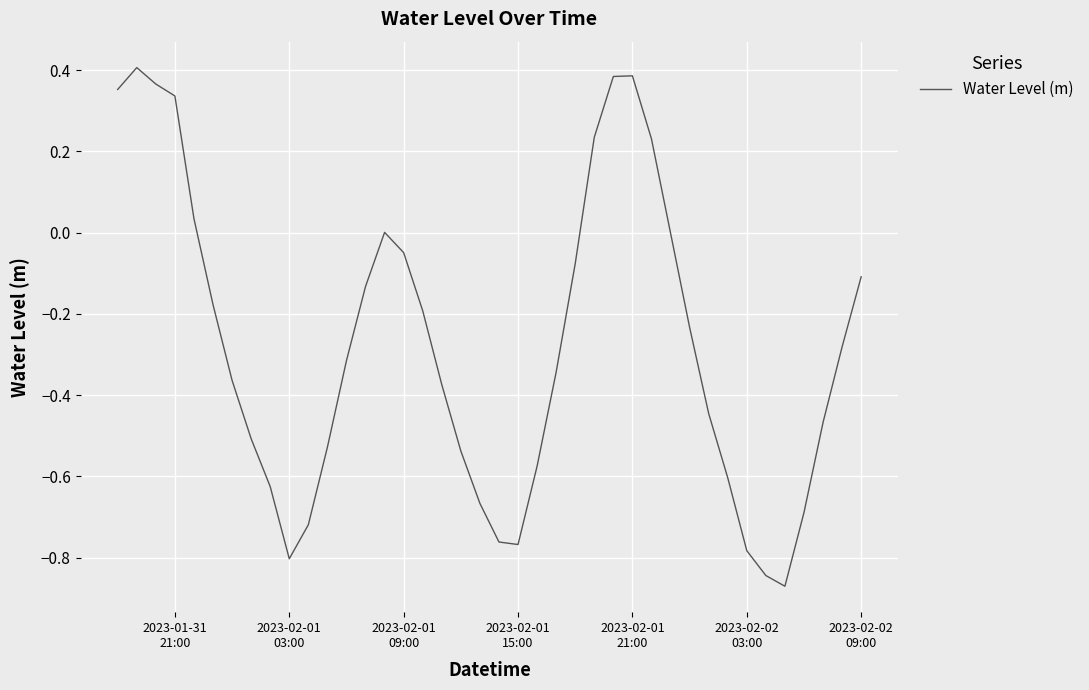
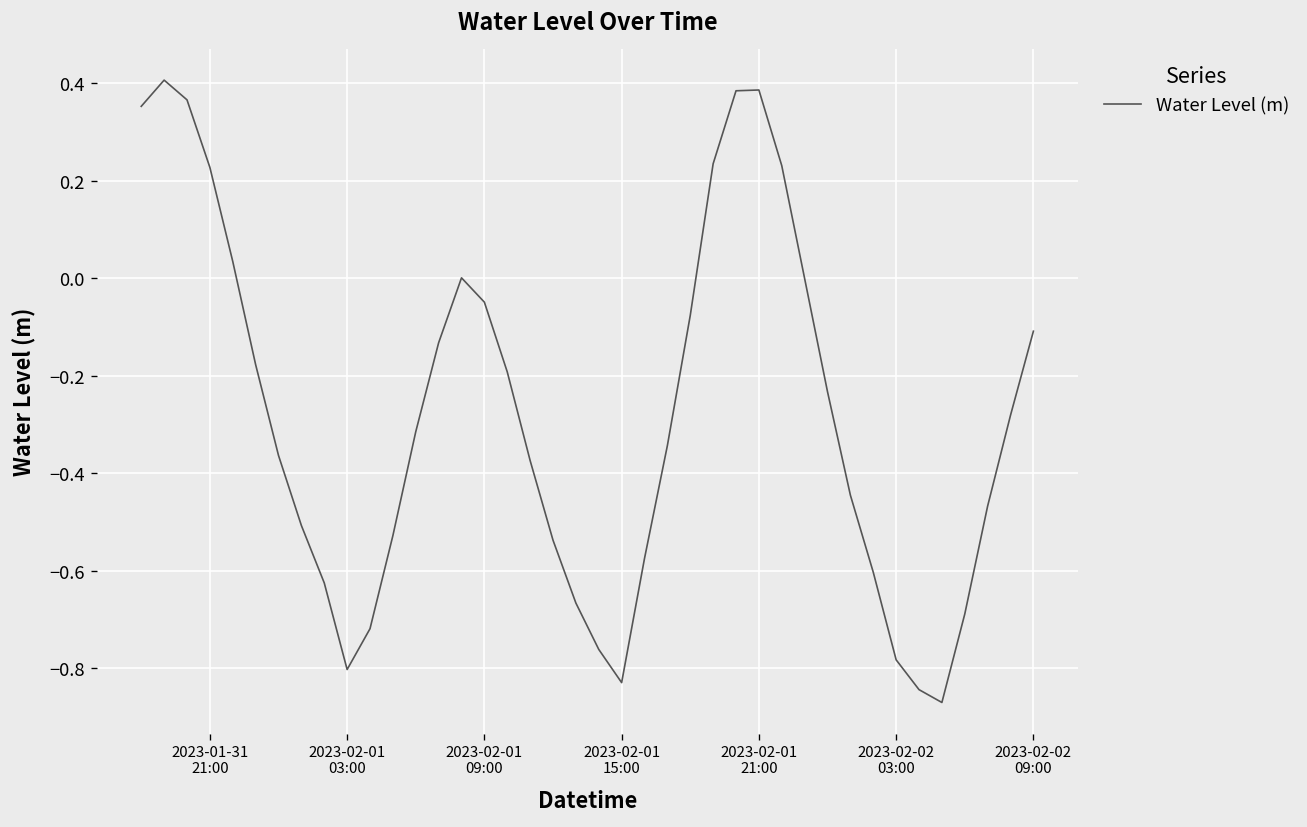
  {
-   "2023-01-31 21:00": 0.34,
+   "2023-01-31 21:00": 0.23,
    "2023-02-01 03:00": -0.80,
    "2023-02-01 09:00": -0.05,
-   "2023-02-01 15:00": -0.77,
+   "2023-02-01 15:00": -0.83,
    "2023-02-01 21:00": 0.39,
    "2023-02-02 03:00": -0.78,
    "2023-02-02 09:00": -0.11
  }
